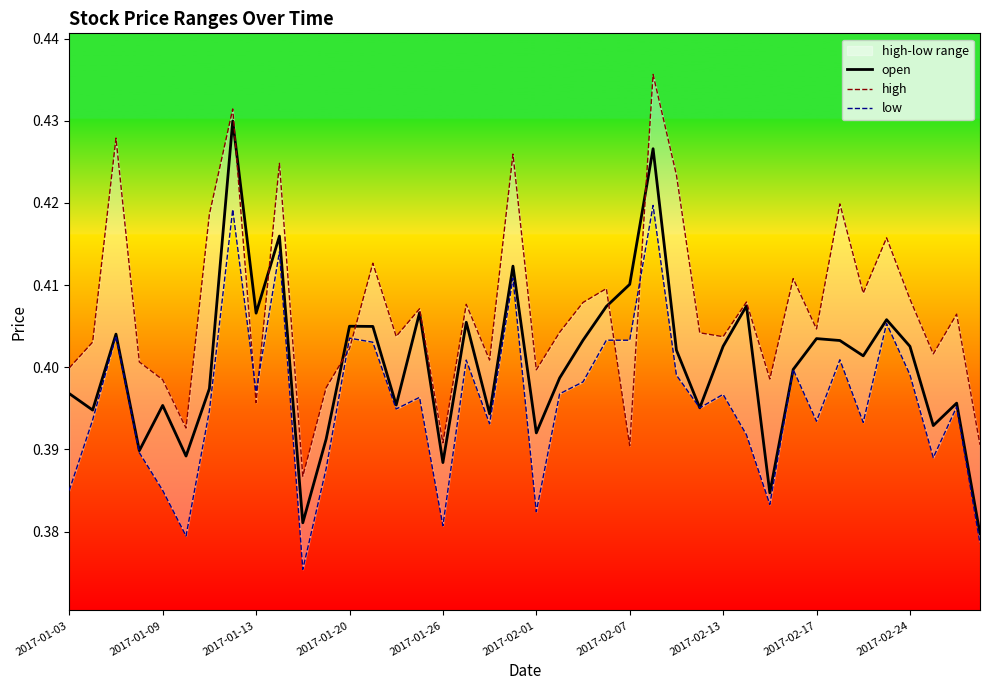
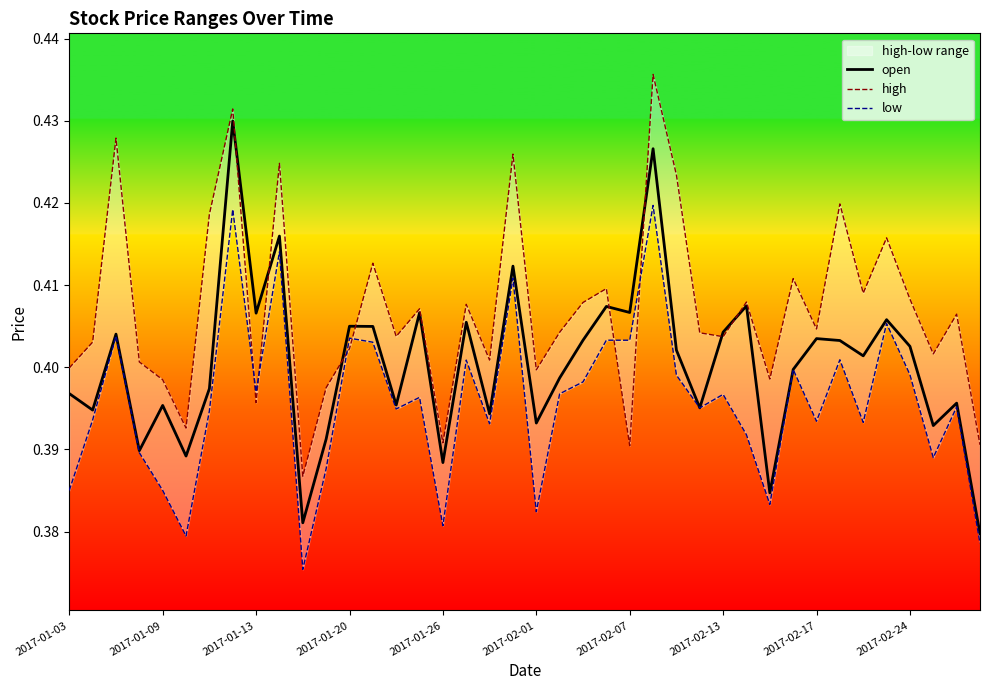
  {
    "open": {
      "2017-01-03": 0.397,
      "2017-01-09": 0.395,
      "2017-01-13": 0.407,
      "2017-01-20": 0.405,
      "2017-01-26": 0.388,
-     "2017-02-01": 0.392,
-     "2017-02-07": 0.410,
-     "2017-02-13": 0.403,
+     "2017-02-01": 0.393,
+     "2017-02-07": 0.407,
+     "2017-02-13": 0.404,
      "2017-02-17": 0.403,
      "2017-02-24": 0.403
    },
    "high": {
      "2017-01-13": 0.396,
      "2017-01-20": 0.402,
      "2017-02-07": 0.390
    },
    "low": {
      "2017-01-03": 0.385,
      "2017-01-09": 0.385,
      "2017-01-26": 0.381,
      "2017-02-01": 0.382,
      "2017-02-13": 0.397,
      "2017-02-17": 0.393,
      "2017-02-24": 0.399
    }
  }
